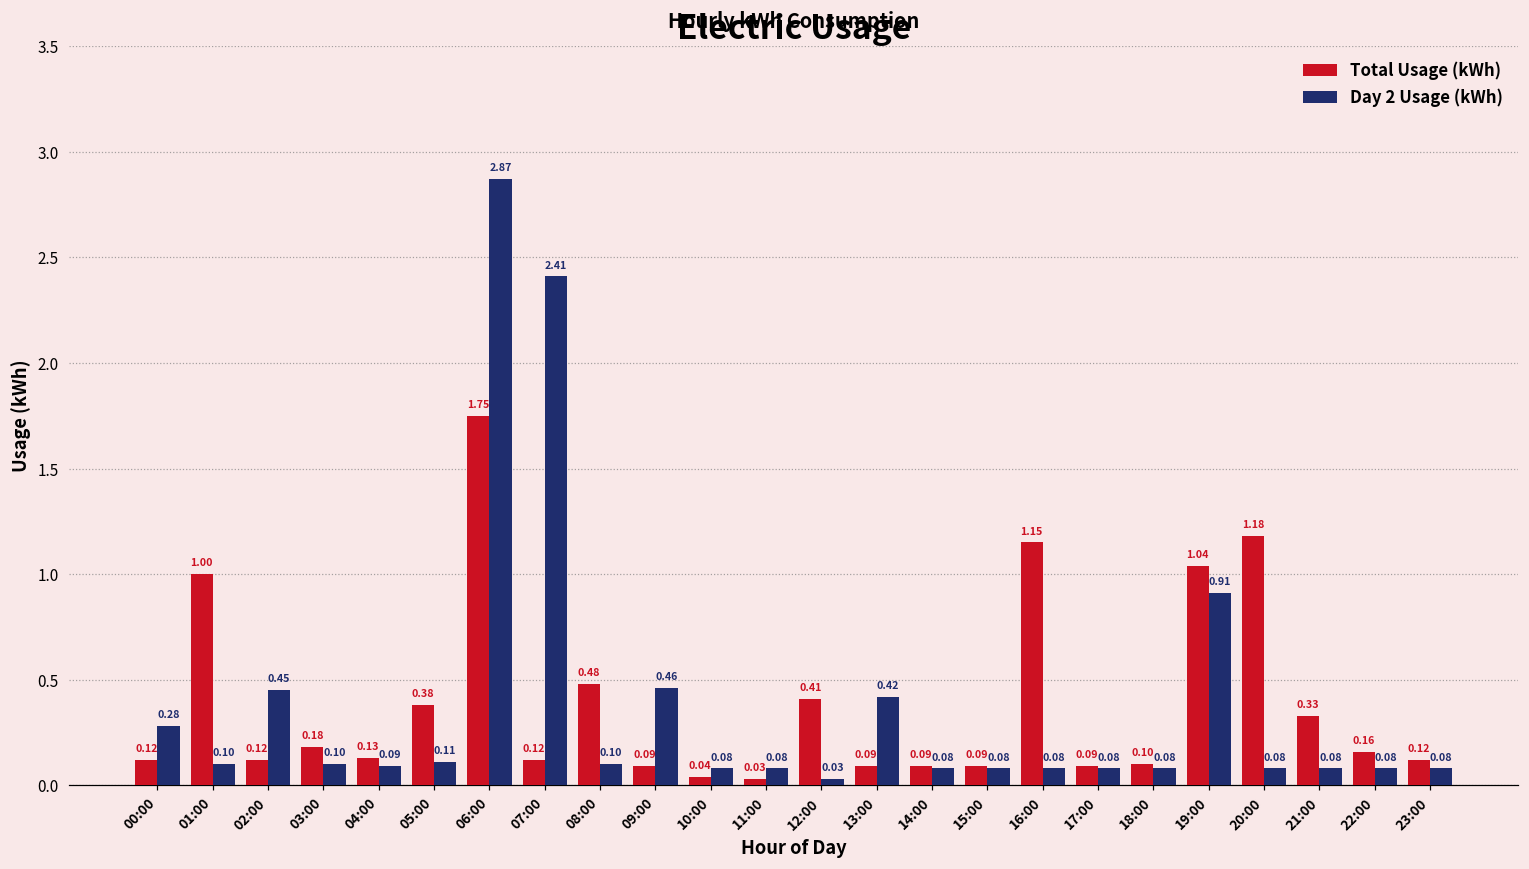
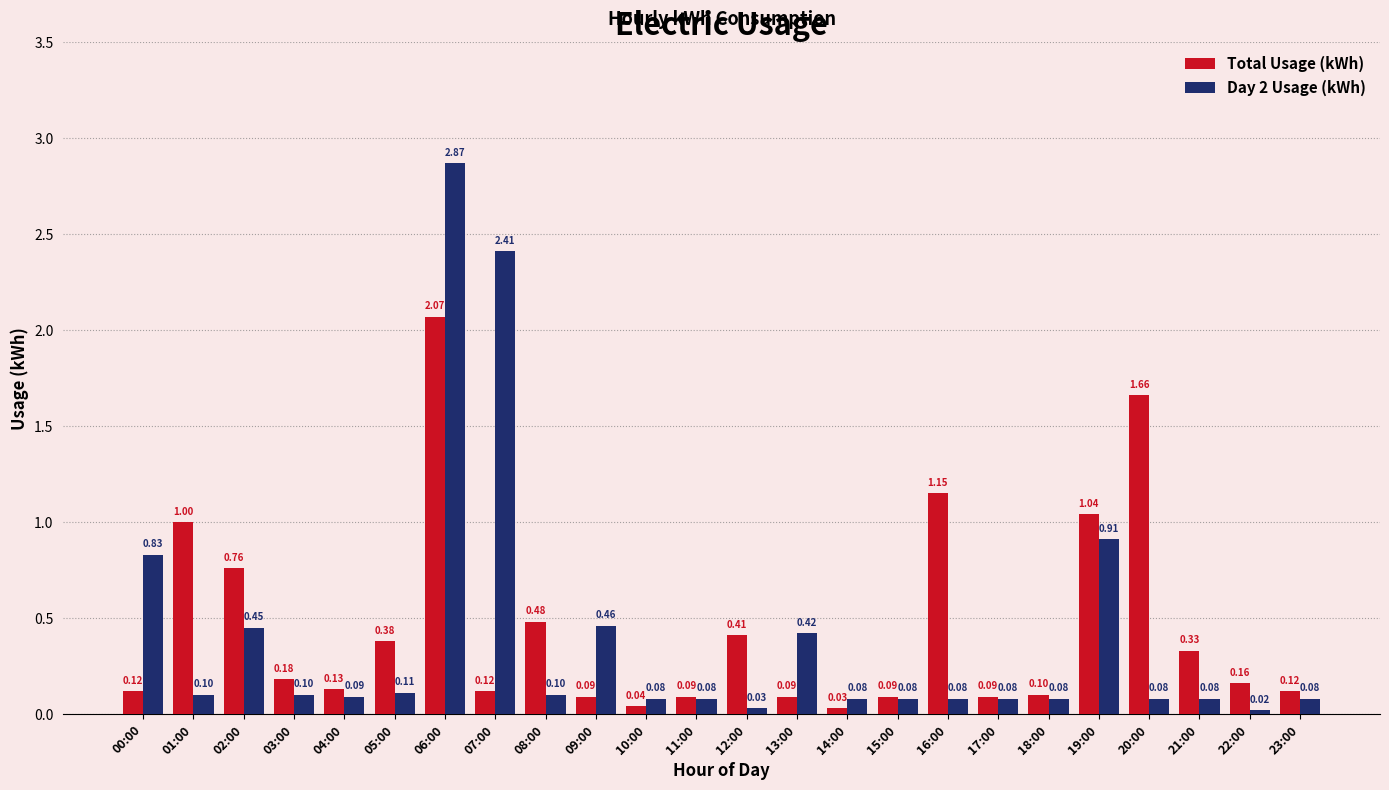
  {
    "Total Usage (kWh)": {
      "00:00": 0.12,
      "01:00": 1.00,
-     "02:00": 0.12,
+     "02:00": 0.76,
      "03:00": 0.18,
      "04:00": 0.13,
      "05:00": 0.38,
-     "06:00": 1.75,
+     "06:00": 2.07,
      "07:00": 0.12,
      "08:00": 0.48,
      "09:00": 0.09,
      "10:00": 0.04,
-     "11:00": 0.03,
+     "11:00": 0.09,
      "12:00": 0.41,
      "13:00": 0.09,
-     "14:00": 0.09,
+     "14:00": 0.03,
      "15:00": 0.09,
      "16:00": 1.15,
      "17:00": 0.09,
      "18:00": 0.10,
      "19:00": 1.04,
-     "20:00": 1.18,
+     "20:00": 1.66,
      "21:00": 0.33,
      "22:00": 0.16,
      "23:00": 0.12
    },
    "Day 2 Usage (kWh)": {
-     "00:00": 0.28,
+     "00:00": 0.83,
      "01:00": 0.10,
      "02:00": 0.45,
      "03:00": 0.10,
      "04:00": 0.09,
      "05:00": 0.11,
      "06:00": 2.87,
      "07:00": 2.41,
      "08:00": 0.10,
      "09:00": 0.46,
      "10:00": 0.08,
      "11:00": 0.08,
      "12:00": 0.03,
      "13:00": 0.42,
      "14:00": 0.08,
      "15:00": 0.08,
      "16:00": 0.08,
      "17:00": 0.08,
      "18:00": 0.08,
      "19:00": 0.91,
      "20:00": 0.08,
      "21:00": 0.08,
-     "22:00": 0.08,
+     "22:00": 0.02,
      "23:00": 0.08
    }
  }
